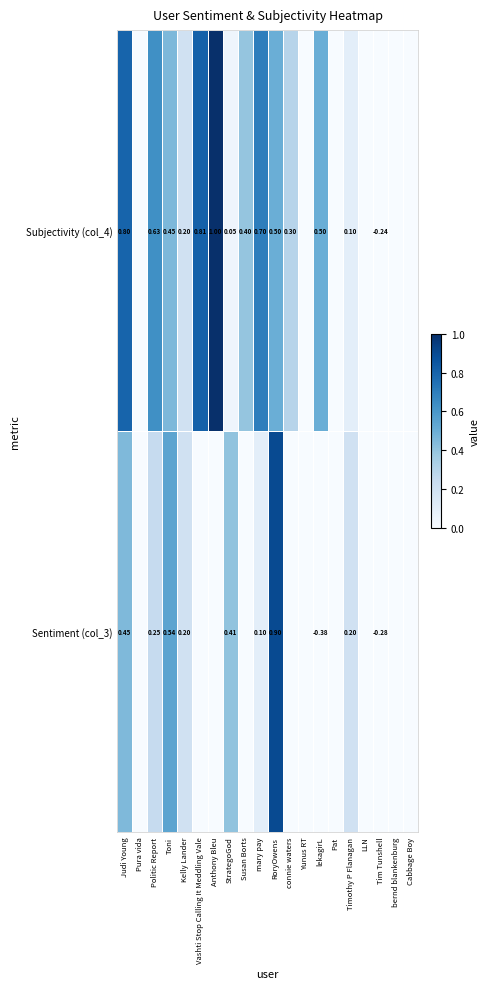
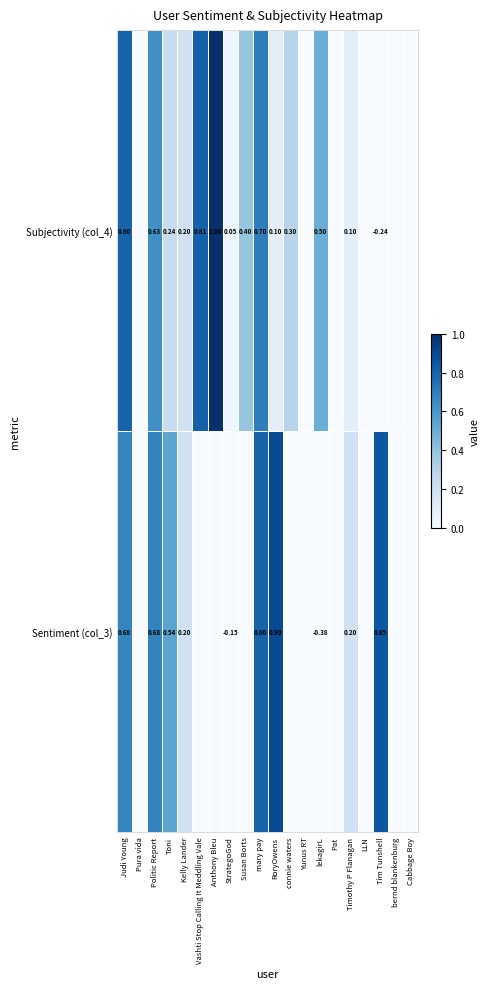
  {
    "Subjectivity (col_4)": {
      "Judi Young": 0.80,
      "Politic Report": 0.63,
-     "Toni": 0.45,
+     "Toni": 0.24,
      "Kelly Lander": 0.20,
      "Vashti Stop Calling It Meddling Vale": 0.81,
      "Anthony Bleu": 1.00,
      "StrategoGod": 0.05,
      "Susan Borts": 0.40,
      "mary pay": 0.70,
-     "RoryOwens": 0.50,
+     "RoryOwens": 0.10,
      "connie waters": 0.30,
      "lekagirL": 0.50,
      "Timothy P Flanagan": 0.10,
      "Tim Tunshell": -0.24
    },
    "Sentiment (col_3)": {
-     "Judi Young": 0.45,
-     "Politic Report": 0.25,
+     "Judi Young": 0.68,
+     "Politic Report": 0.68,
      "Toni": 0.54,
      "Kelly Lander": 0.20,
-     "StrategoGod": 0.41,
-     "mary pay": 0.10,
+     "StrategoGod": -0.15,
+     "mary pay": 0.80,
      "RoryOwens": 0.90,
      "lekagirL": -0.38,
      "Timothy P Flanagan": 0.20,
-     "Tim Tunshell": -0.28
+     "Tim Tunshell": 0.85
    }
  }
